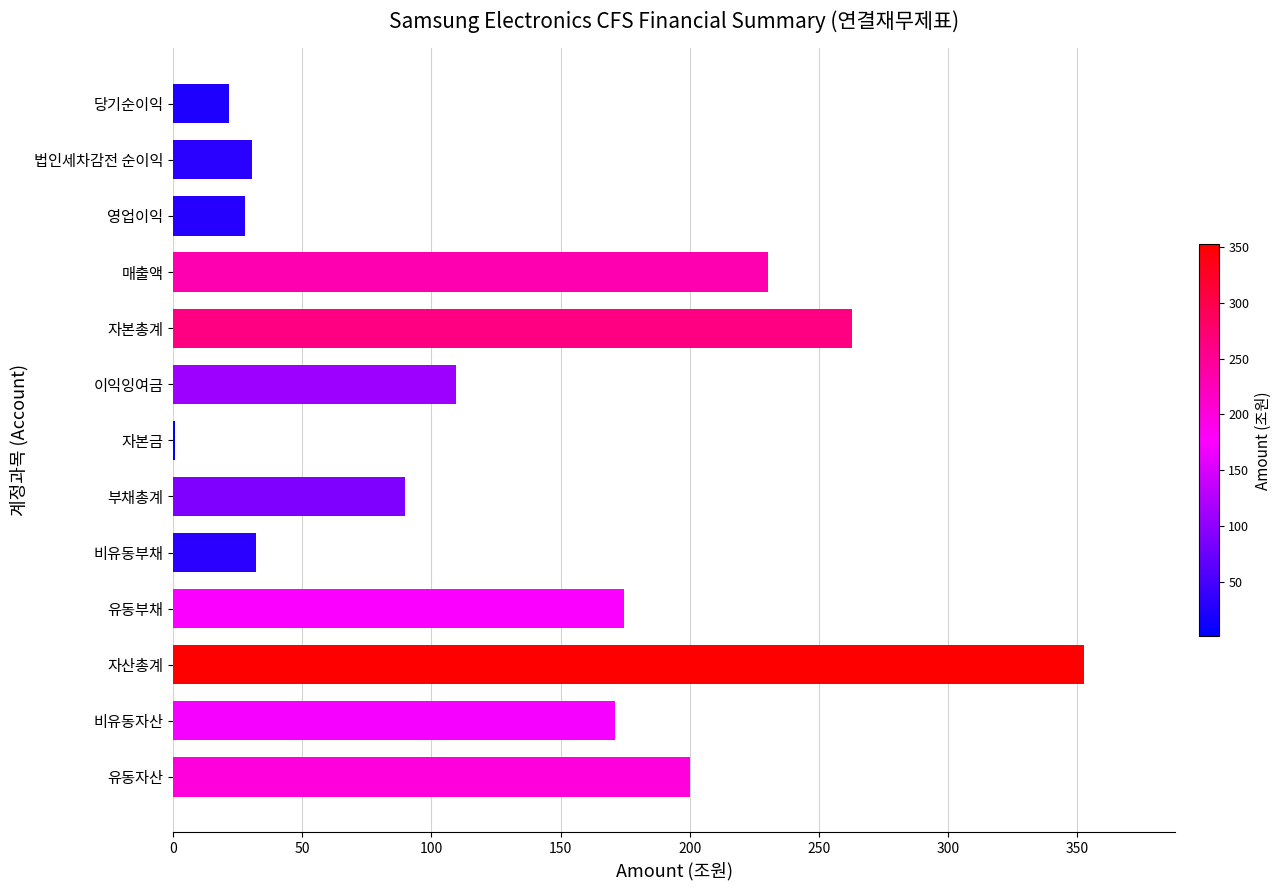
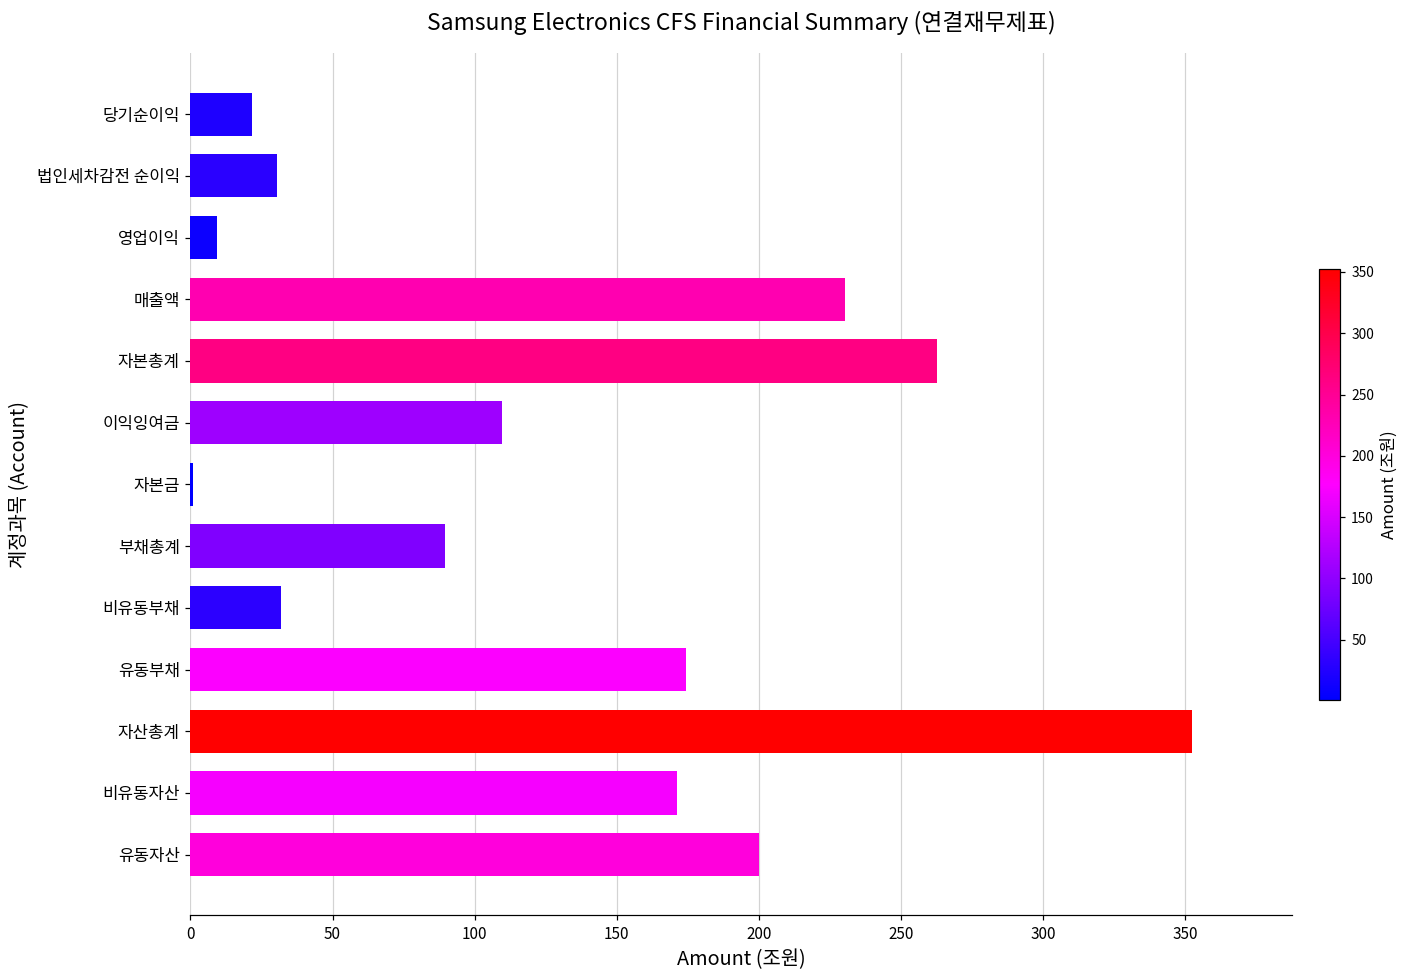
  {
    "당기순이익": 22,
    "법인세차감전 순이익": 30,
-   "영업이익": 28,
+   "영업이익": 9,
    "매출액": 230,
    "자본총계": 263,
    "이익잉여금": 110,
    "부채총계": 90,
    "비유동부채": 32,
    "유동부채": 175,
    "자산총계": 353,
    "비유동자산": 171,
    "유동자산": 200
  }
